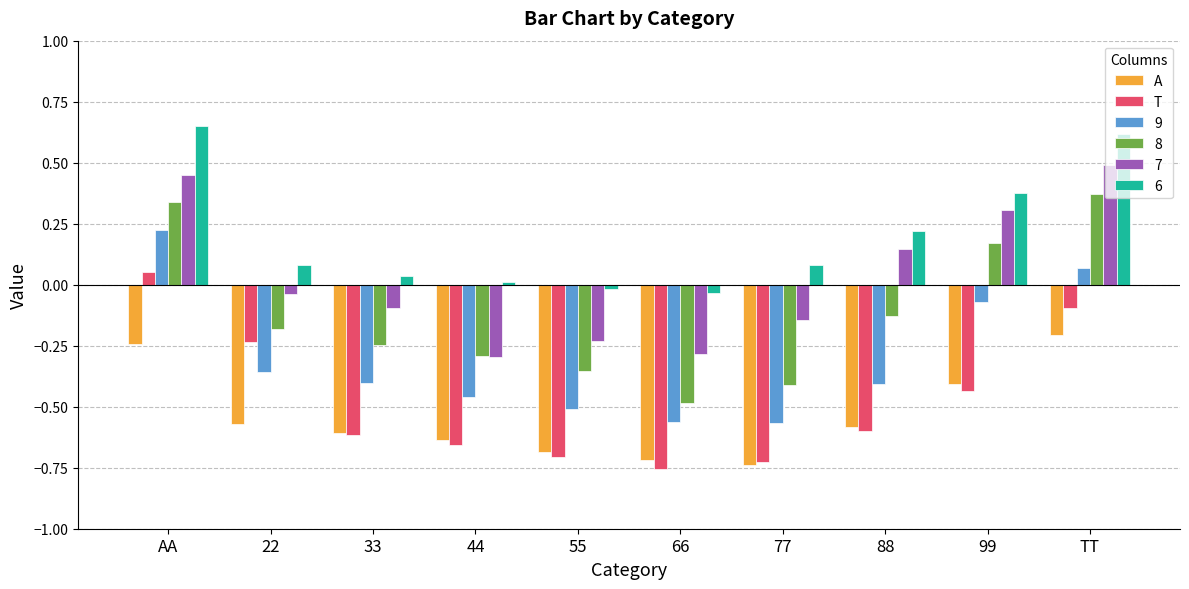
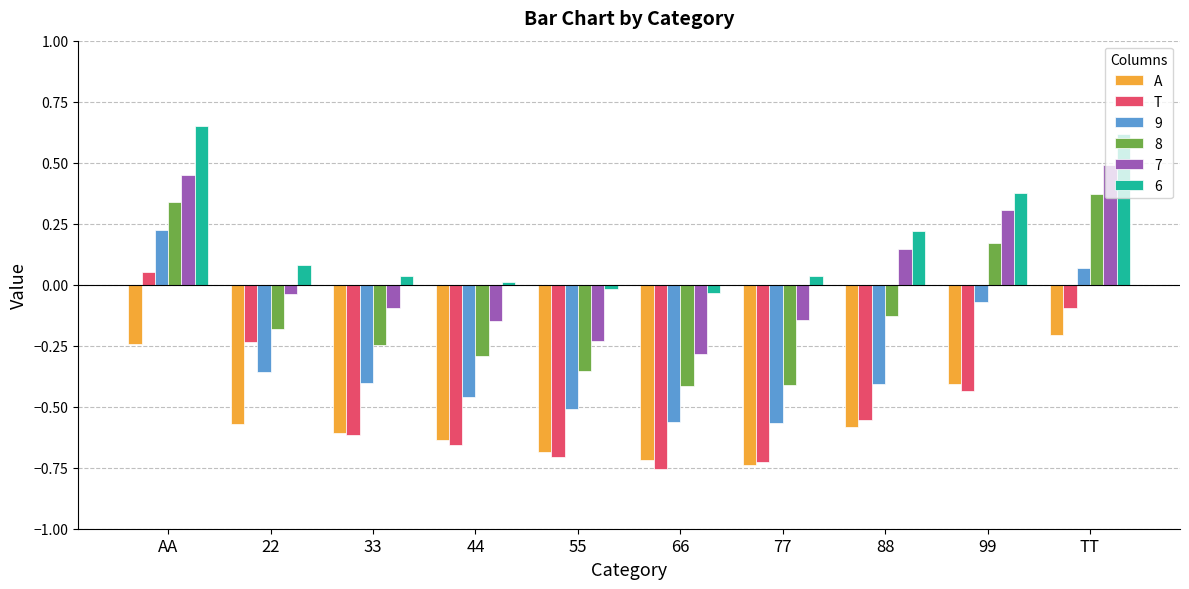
  {
    "A": {
      "AA": -0.24,
      "22": -0.57,
      "33": -0.61,
      "44": -0.64,
      "55": -0.69,
      "66": -0.72,
      "77": -0.74,
      "88": -0.58,
      "99": -0.41,
      "TT": -0.21
    },
    "T": {
      "AA": 0.05,
      "22": -0.23,
      "33": -0.62,
      "44": -0.66,
      "55": -0.71,
      "66": -0.75,
      "77": -0.73,
-     "88": -0.60,
+     "88": -0.56,
      "99": -0.43,
      "TT": -0.10
    },
    "9": {
      "AA": 0.22,
      "22": -0.36,
      "33": -0.40,
      "44": -0.46,
      "55": -0.51,
      "66": -0.56,
      "77": -0.57,
      "88": -0.41,
      "99": -0.07,
      "TT": 0.07
    },
    "8": {
      "AA": 0.34,
      "22": -0.18,
      "33": -0.25,
      "44": -0.29,
      "55": -0.35,
-     "66": -0.48,
+     "66": -0.42,
      "77": -0.41,
      "88": -0.13,
      "99": 0.17,
      "TT": 0.37
    },
    "7": {
      "AA": 0.45,
      "22": -0.04,
      "33": -0.10,
-     "44": -0.30,
+     "44": -0.15,
      "55": -0.23,
      "66": -0.28,
      "77": -0.15,
      "88": 0.15,
      "99": 0.31
    },
    "6": {
      "AA": 0.65,
      "22": 0.08,
      "33": 0.03,
      "44": 0.01,
      "55": -0.02,
      "66": -0.03,
-     "77": 0.08,
+     "77": 0.04,
      "88": 0.22,
      "99": 0.38
    }
  }
